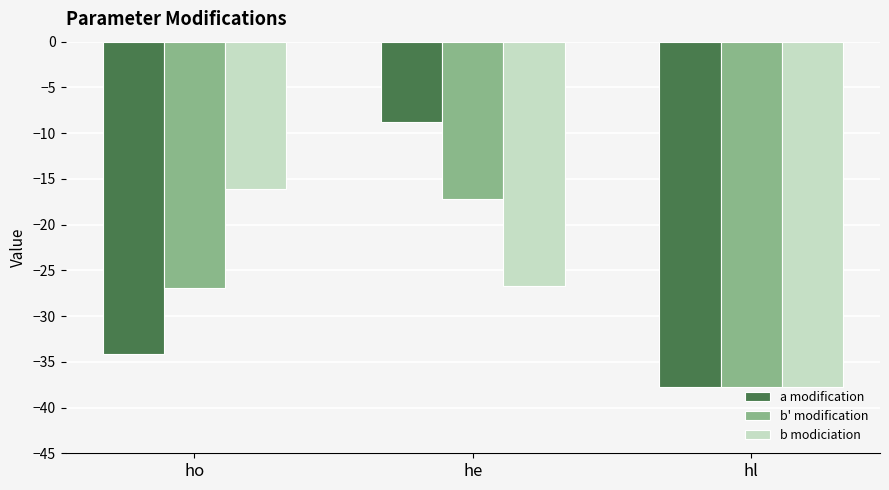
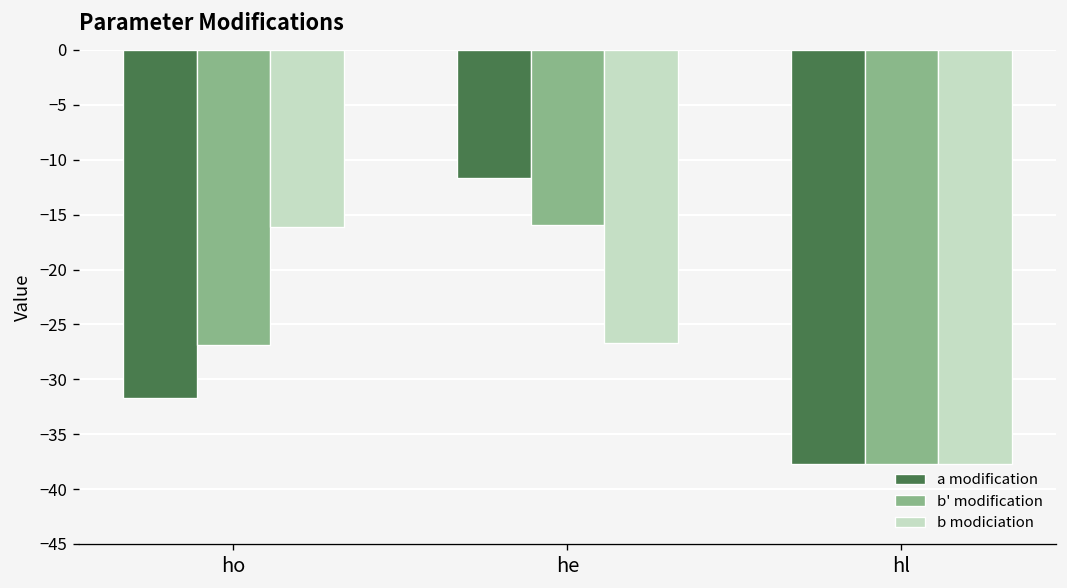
  {
    "a modification": {
-     "ho": -34,
-     "he": -9,
+     "ho": -32,
+     "he": -12,
      "hl": -38
    },
    "b' modification": {
      "ho": -27,
-     "he": -17,
+     "he": -16,
      "hl": -38
    },
    "b modiciation": {
      "ho": -16,
      "he": -27,
      "hl": -38
    }
  }
